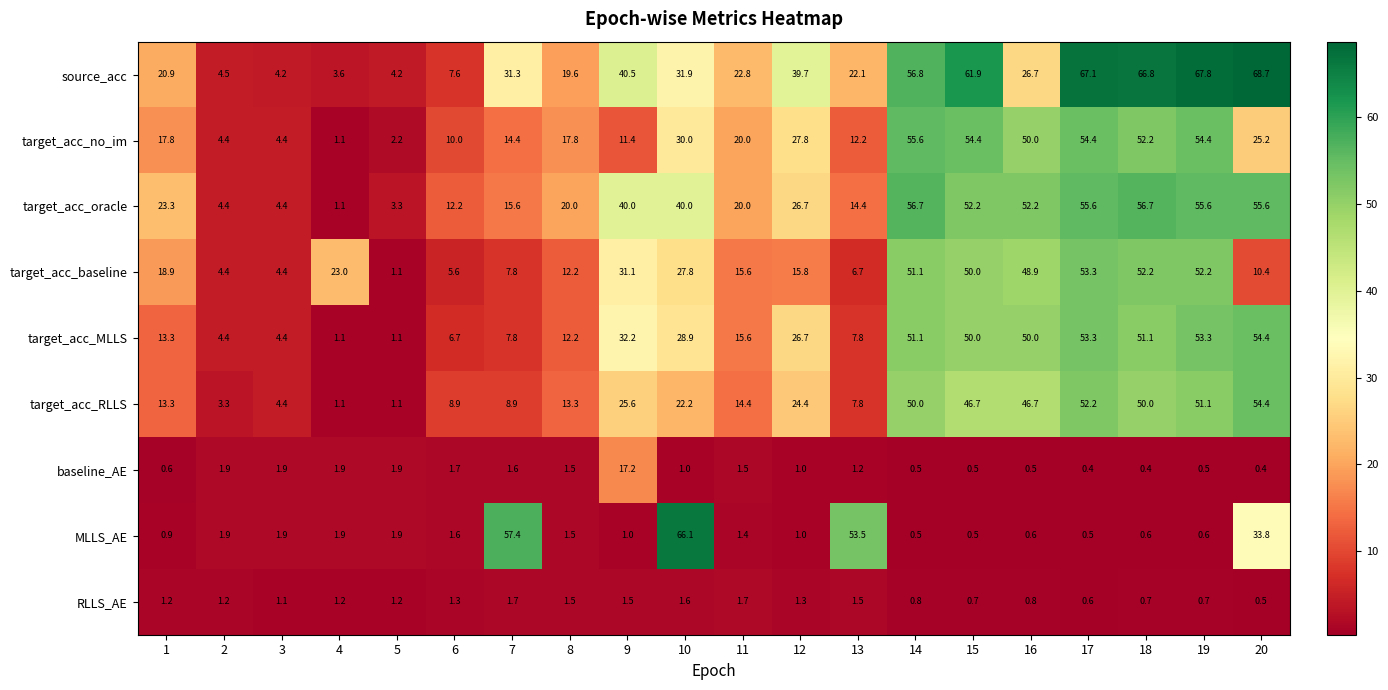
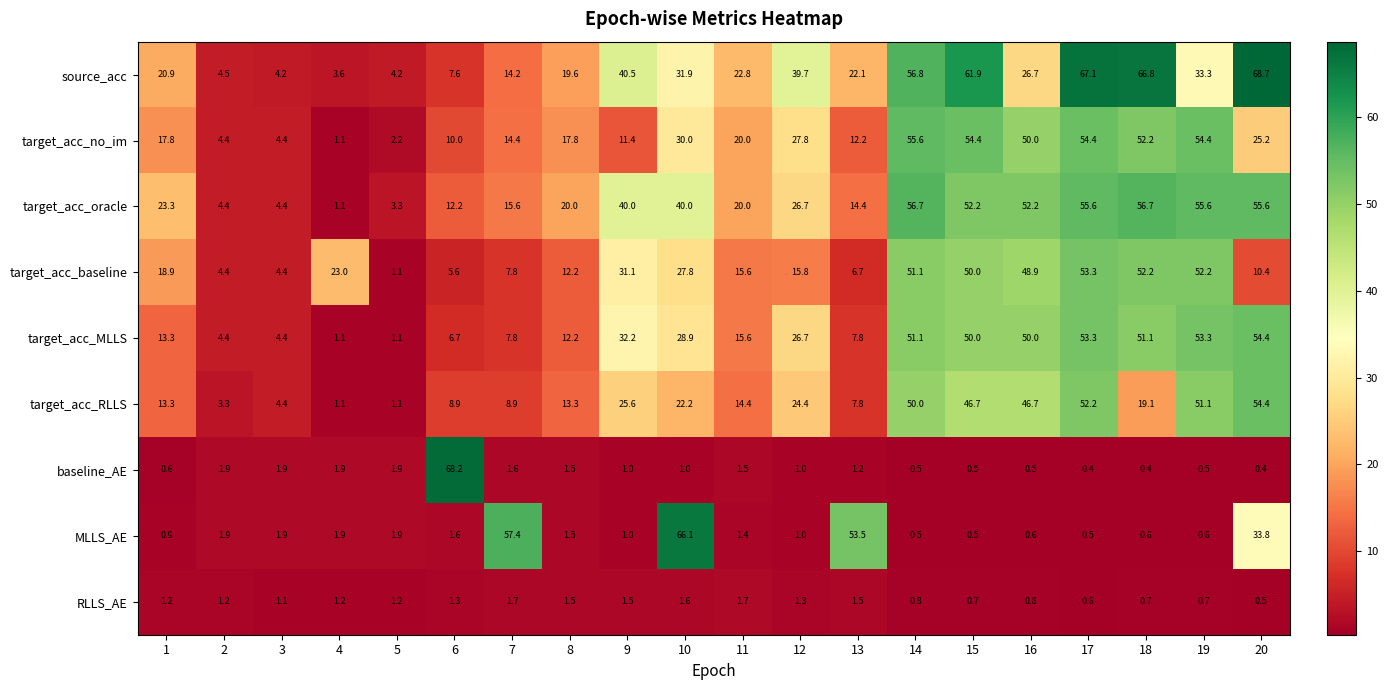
  {
    "source_acc": {
      "1": 20.9,
      "2": 4.5,
      "3": 4.2,
      "4": 3.6,
      "5": 4.2,
      "6": 7.6,
-     "7": 31.3,
+     "7": 14.2,
      "8": 19.6,
      "9": 40.5,
      "10": 31.9,
      "11": 22.8,
      "12": 39.7,
      "13": 22.1,
      "14": 56.8,
      "15": 61.9,
      "16": 26.7,
      "17": 67.1,
      "18": 66.8,
-     "19": 67.8,
+     "19": 33.3,
      "20": 68.7
    },
    "target_acc_no_im": {
      "1": 17.8,
      "2": 4.4,
      "3": 4.4,
      "4": 1.1,
      "5": 2.2,
      "6": 10.0,
      "7": 14.4,
      "8": 17.8,
      "9": 11.4,
      "10": 30.0,
      "11": 20.0,
      "12": 27.8,
      "13": 12.2,
      "14": 55.6,
      "15": 54.4,
      "16": 50.0,
      "17": 54.4,
      "18": 52.2,
      "19": 54.4,
      "20": 25.2
    },
    "target_acc_oracle": {
      "1": 23.3,
      "2": 4.4,
      "3": 4.4,
      "4": 1.1,
      "5": 3.3,
      "6": 12.2,
      "7": 15.6,
      "8": 20.0,
      "9": 40.0,
      "10": 40.0,
      "11": 20.0,
      "12": 26.7,
      "13": 14.4,
      "14": 56.7,
      "15": 52.2,
      "16": 52.2,
      "17": 55.6,
      "18": 56.7,
      "19": 55.6,
      "20": 55.6
    },
    "target_acc_baseline": {
      "1": 18.9,
      "2": 4.4,
      "3": 4.4,
      "4": 23.0,
      "5": 1.1,
      "6": 5.6,
      "7": 7.8,
      "8": 12.2,
      "9": 31.1,
      "10": 27.8,
      "11": 15.6,
      "12": 15.8,
      "13": 6.7,
      "14": 51.1,
      "15": 50.0,
      "16": 48.9,
      "17": 53.3,
      "18": 52.2,
      "19": 52.2,
      "20": 10.4
    },
    "target_acc_MLLS": {
      "1": 13.3,
      "2": 4.4,
      "3": 4.4,
      "4": 1.1,
      "5": 1.1,
      "6": 6.7,
      "7": 7.8,
      "8": 12.2,
      "9": 32.2,
      "10": 28.9,
      "11": 15.6,
      "12": 26.7,
      "13": 7.8,
      "14": 51.1,
      "15": 50.0,
      "16": 50.0,
      "17": 53.3,
      "18": 51.1,
      "19": 53.3,
      "20": 54.4
    },
    "target_acc_RLLS": {
      "1": 13.3,
      "2": 3.3,
      "3": 4.4,
      "4": 1.1,
      "5": 1.1,
      "6": 8.9,
      "7": 8.9,
      "8": 13.3,
      "9": 25.6,
      "10": 22.2,
      "11": 14.4,
      "12": 24.4,
      "13": 7.8,
      "14": 50.0,
      "15": 46.7,
      "16": 46.7,
      "17": 52.2,
-     "18": 50.0,
+     "18": 19.1,
      "19": 51.1,
      "20": 54.4
    },
    "baseline_AE": {
      "1": 0.6,
      "2": 1.9,
      "3": 1.9,
      "4": 1.9,
      "5": 1.9,
-     "6": 1.7,
+     "6": 68.2,
      "7": 1.6,
      "8": 1.5,
-     "9": 17.2,
+     "9": 1.0,
      "10": 1.0,
      "11": 1.5,
      "12": 1.0,
      "13": 1.2,
      "14": 0.5,
      "15": 0.5,
      "16": 0.5,
      "17": 0.4,
      "18": 0.4,
      "19": 0.5,
      "20": 0.4
    },
    "MLLS_AE": {
      "1": 0.9,
      "2": 1.9,
      "3": 1.9,
      "4": 1.9,
      "5": 1.9,
      "6": 1.6,
      "7": 57.4,
      "8": 1.5,
      "9": 1.0,
      "10": 66.1,
      "11": 1.4,
      "12": 1.0,
      "13": 53.5,
      "14": 0.5,
      "15": 0.5,
      "16": 0.6,
      "17": 0.5,
      "18": 0.6,
      "19": 0.6,
      "20": 33.8
    },
    "RLLS_AE": {
      "1": 1.2,
      "2": 1.2,
      "3": 1.1,
      "4": 1.2,
      "5": 1.2,
      "6": 1.3,
      "7": 1.7,
      "8": 1.5,
      "9": 1.5,
      "10": 1.6,
      "11": 1.7,
      "12": 1.3,
      "13": 1.5,
      "14": 0.8,
      "15": 0.7,
      "16": 0.8,
      "17": 0.6,
      "18": 0.7,
      "19": 0.7,
      "20": 0.5
    }
  }
